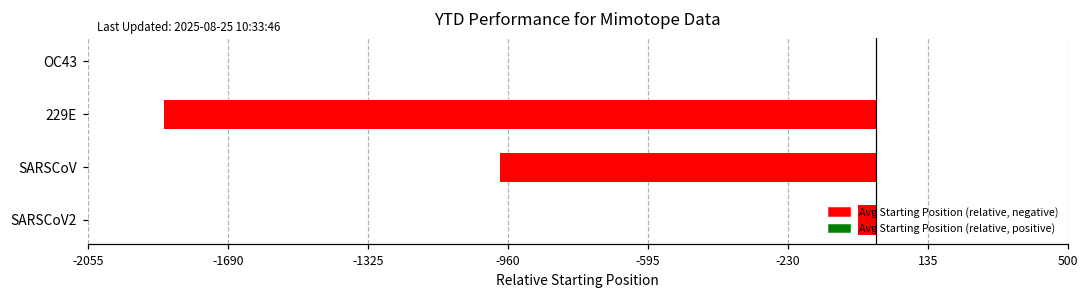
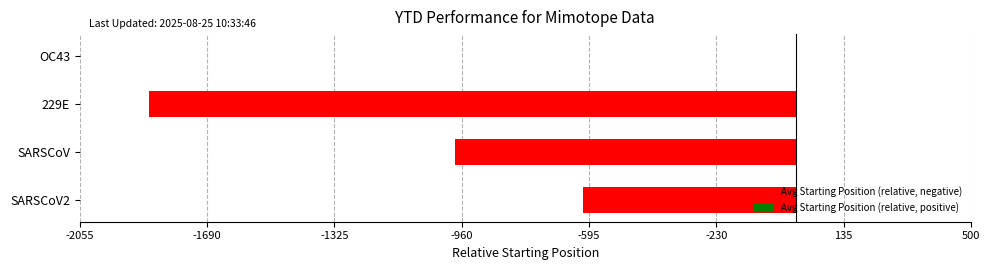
  {
    "OC43": 0,
    "229E": -1860,
    "SARSCoV": -980,
-   "SARSCoV2": -50
+   "SARSCoV2": -610
  }
